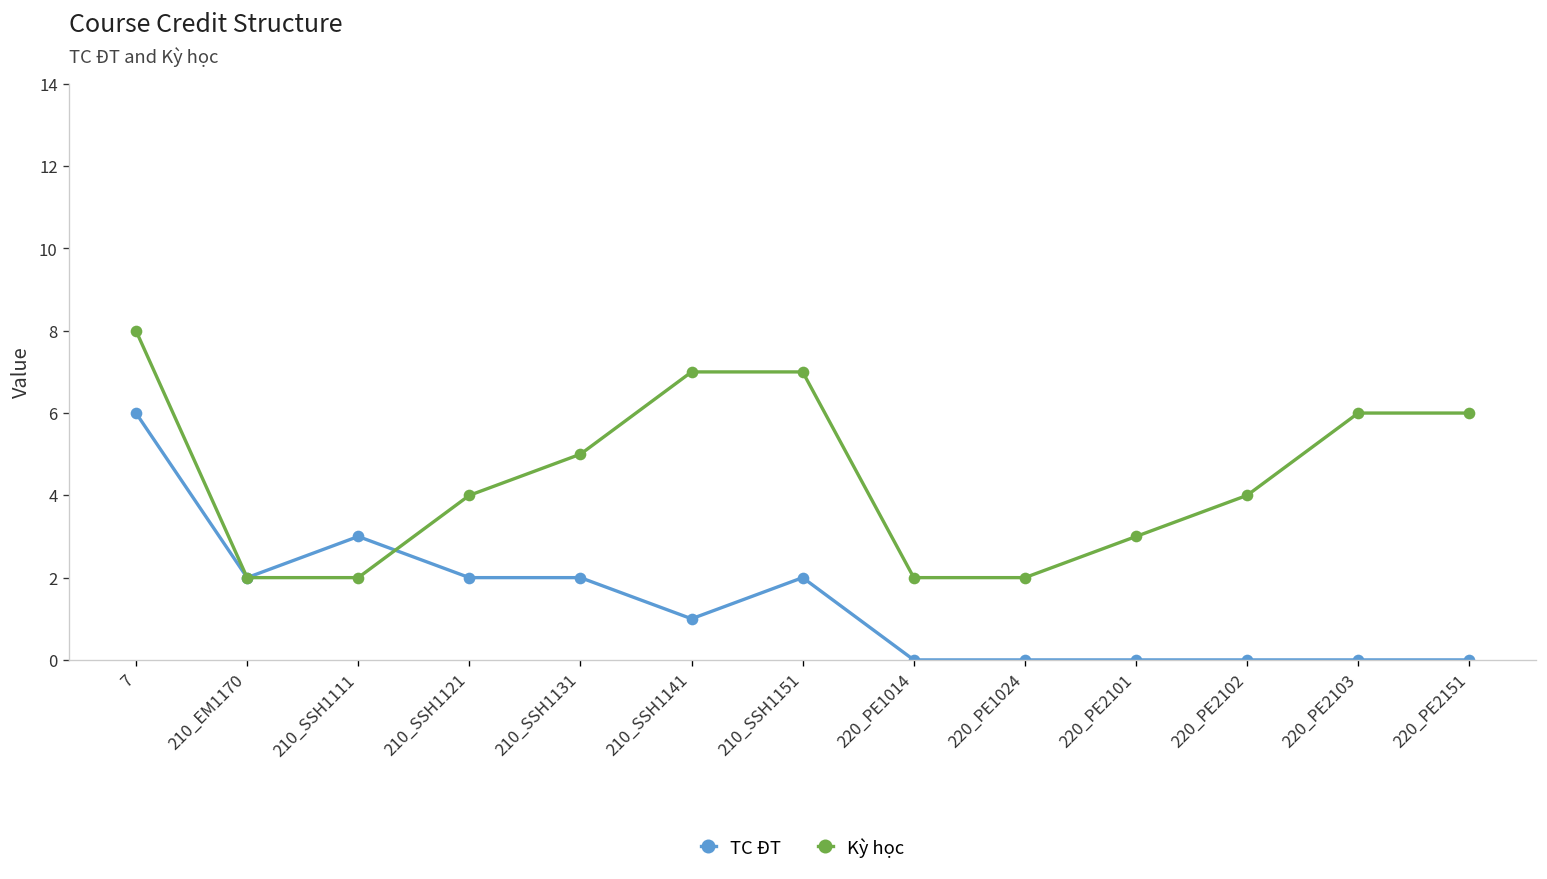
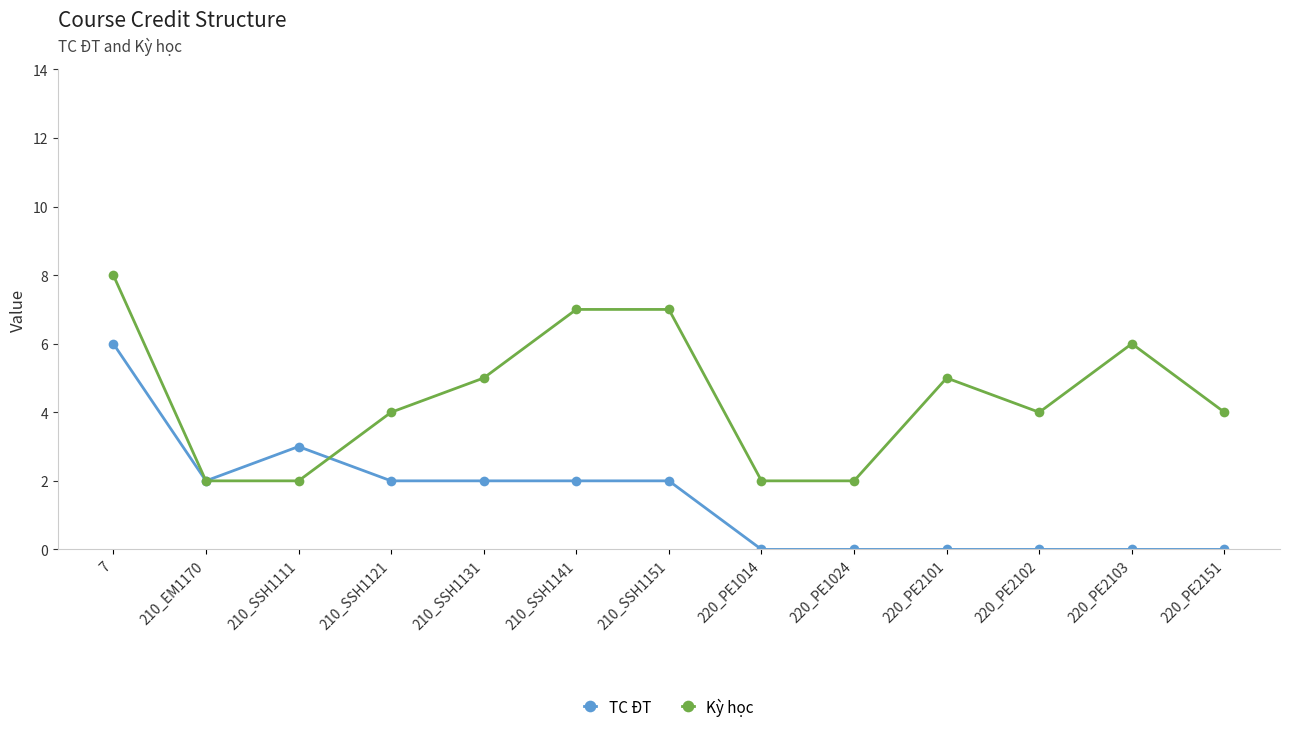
  {
    "TC ĐT": {
      "7": 6,
      "210_SSH1111": 3,
      "210_SSH1121": 2,
      "210_SSH1131": 2,
-     "210_SSH1141": 1,
+     "210_SSH1141": 2,
      "210_SSH1151": 2,
      "220_PE1014": 0,
      "220_PE1024": 0,
      "220_PE2101": 0,
      "220_PE2102": 0,
      "220_PE2103": 0,
      "220_PE2151": 0
    },
    "Kỳ học": {
      "7": 8,
      "210_SSH1111": 2,
      "210_SSH1121": 4,
      "210_SSH1131": 5,
      "210_SSH1141": 7,
      "210_SSH1151": 7,
      "220_PE1014": 2,
      "220_PE1024": 2,
-     "220_PE2101": 3,
+     "220_PE2101": 5,
      "220_PE2102": 4,
      "220_PE2103": 6,
-     "220_PE2151": 6
+     "220_PE2151": 4
    }
  }
